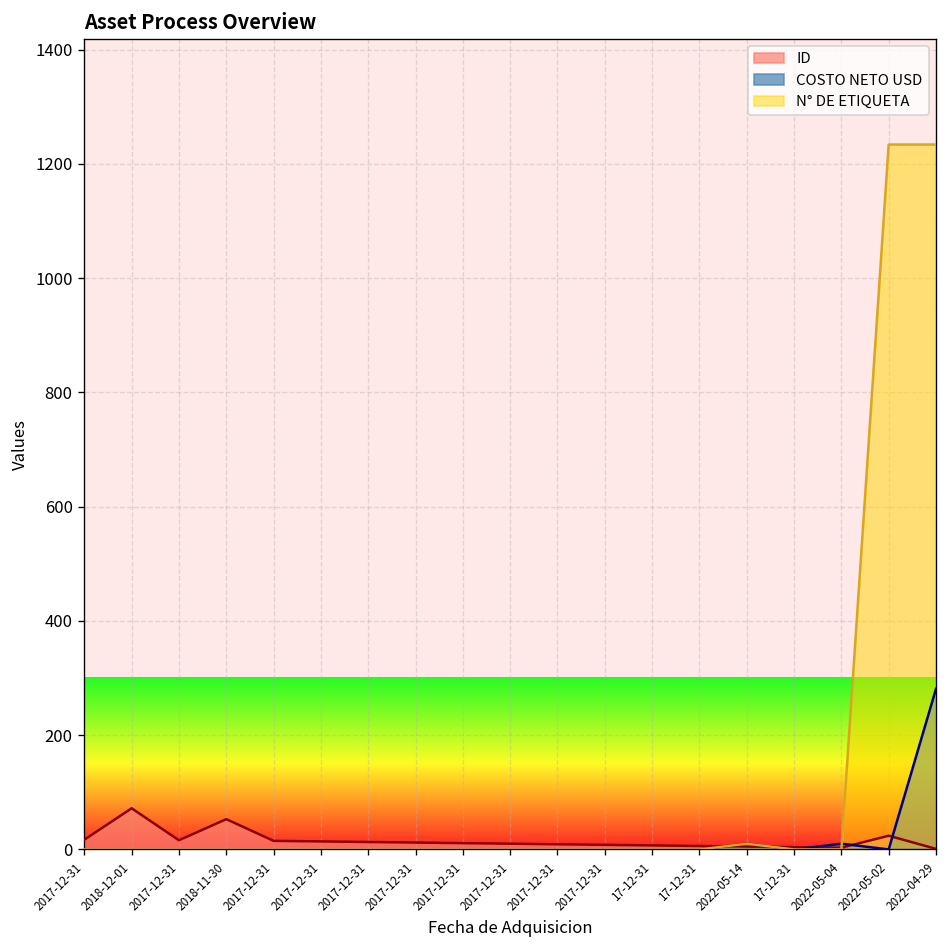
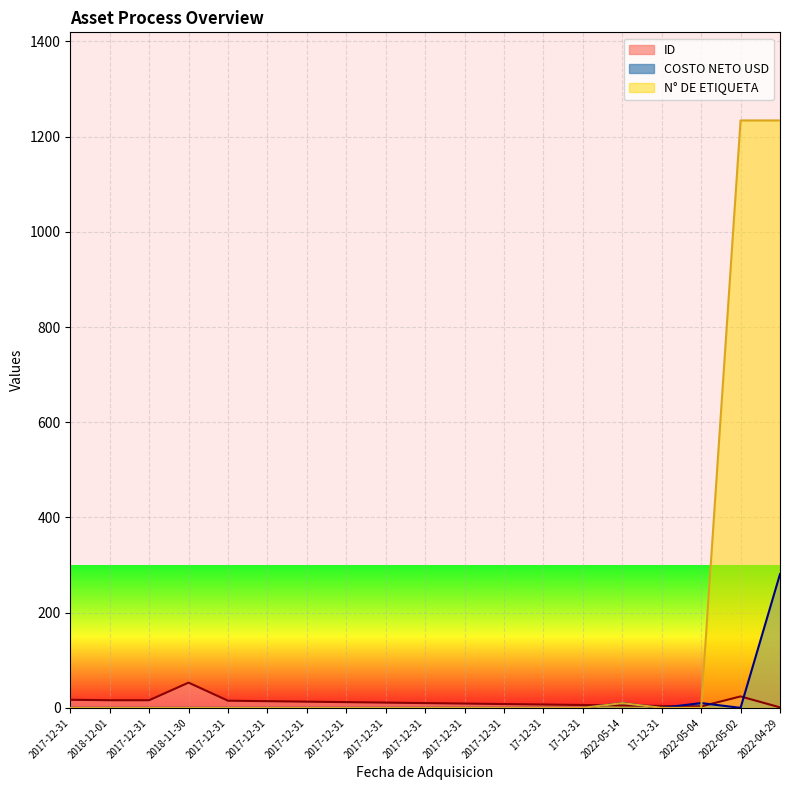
  {
    "ID": {
-     "2018-12-01": 70,
+     "2018-12-01": 20,
      "2018-11-30": 50,
      "2022-05-02": 20,
      "2022-04-29": 0
    },
    "COSTO NETO USD": {
      "2022-05-04": 10,
      "2022-05-02": 0,
      "2022-04-29": 280
    },
    "N° DE ETIQUETA": {
      "2022-05-02": 1230,
      "2022-04-29": 1230
    }
  }
